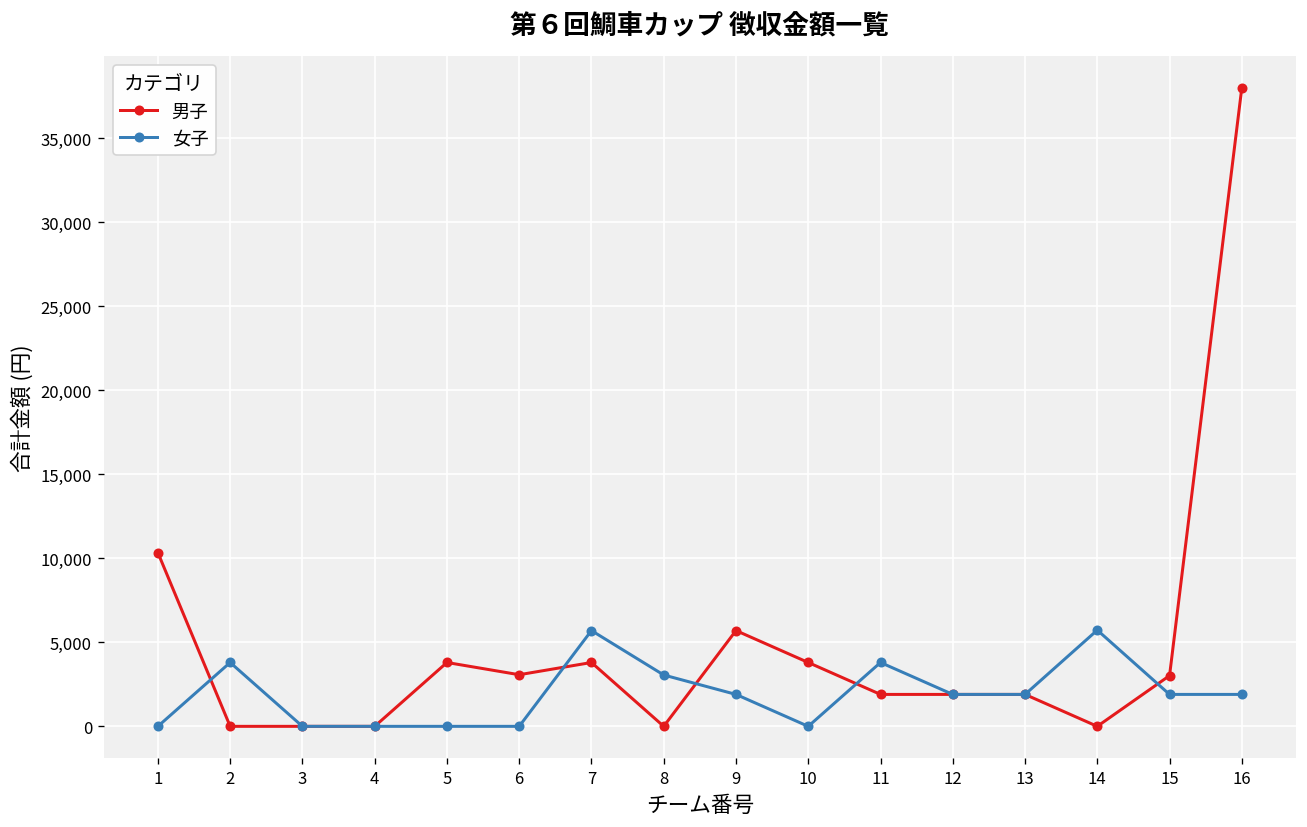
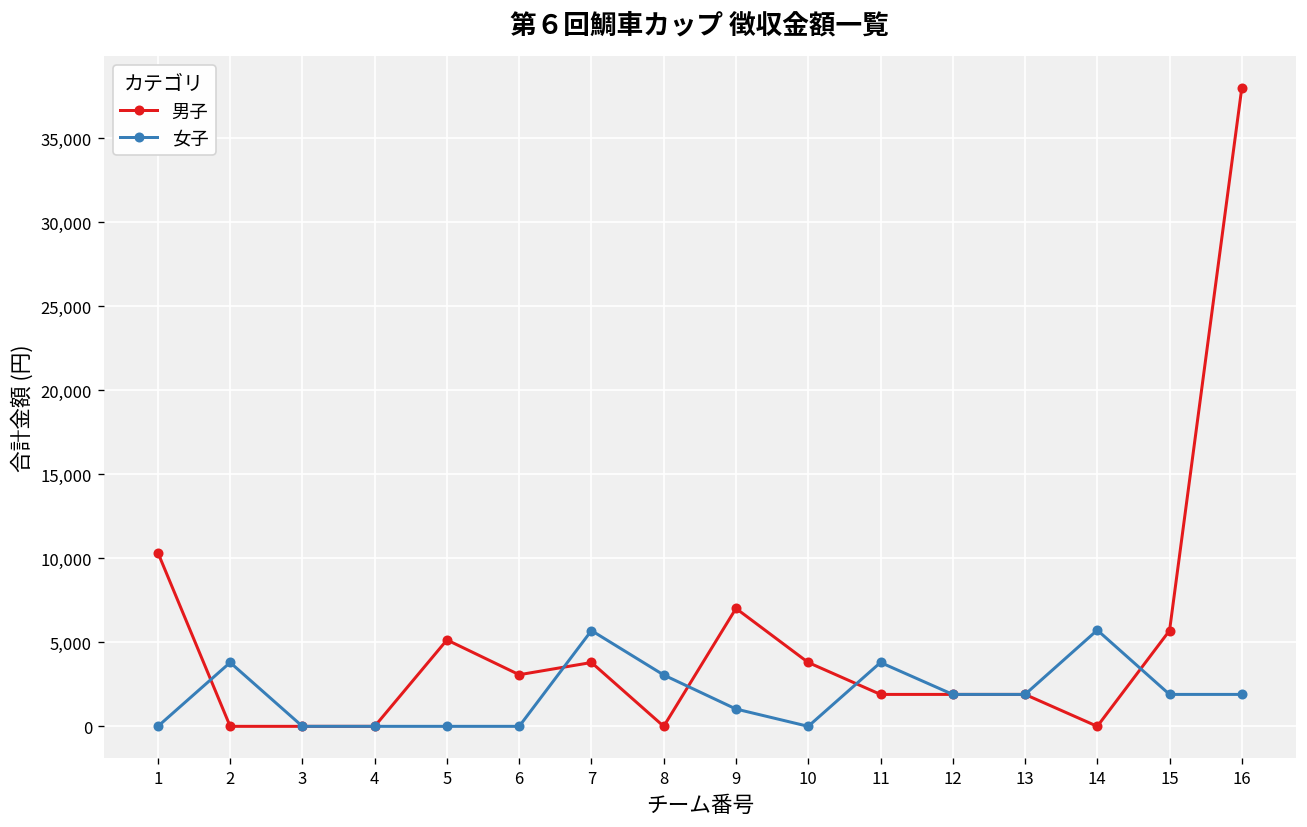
  {
    "男子": {
      "1": "10,300",
      "2": "0",
-     "5": "3,800",
+     "5": "5,100",
      "6": "3,100",
      "7": "3,800",
      "8": "0",
-     "9": "5,700",
+     "9": "7,000",
      "10": "3,800",
      "11": "1,900",
      "14": "0",
-     "15": "3,000",
+     "15": "5,700",
      "16": "38,000"
    },
    "女子": {
      "1": "0",
      "2": "3,800",
      "5": "0",
      "6": "0",
      "7": "5,700",
      "8": "3,100",
-     "9": "1,900",
+     "9": "1,000",
      "10": "0",
      "11": "3,800",
      "14": "5,700",
      "15": "1,900",
      "16": "1,900"
    }
  }
